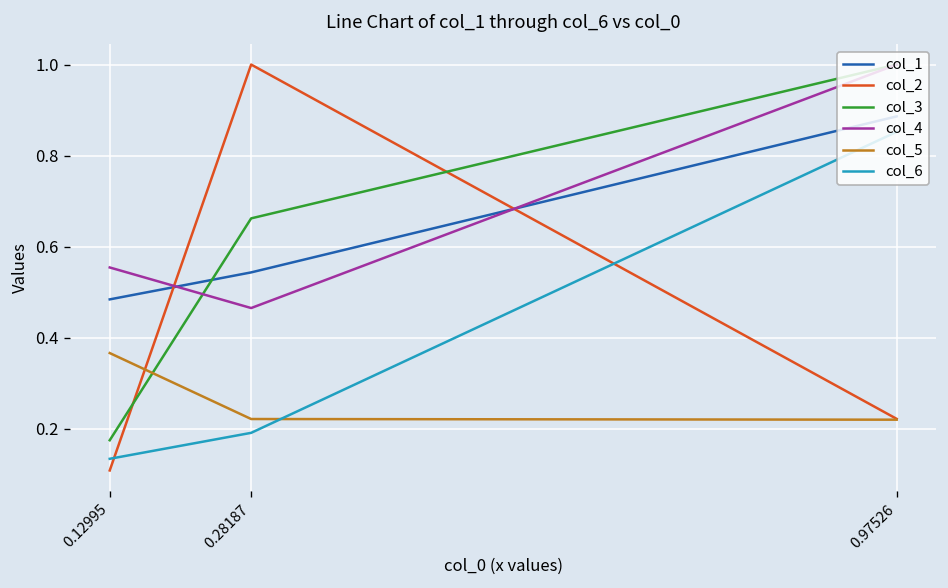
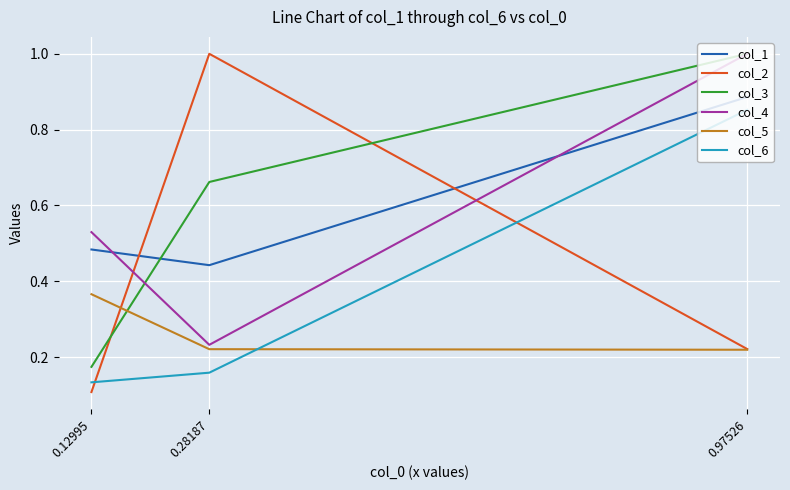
  {
    "col_1": {
      "0.12995": 0.48,
-     "0.28187": 0.54
+     "0.28187": 0.44
    },
    "col_3": {
      "0.12995": 0.17,
      "0.28187": 0.66
    },
    "col_4": {
-     "0.12995": 0.55,
-     "0.28187": 0.46
+     "0.12995": 0.53,
+     "0.28187": 0.23
    },
    "col_6": {
      "0.12995": 0.13,
-     "0.28187": 0.19
+     "0.28187": 0.16
    }
  }
